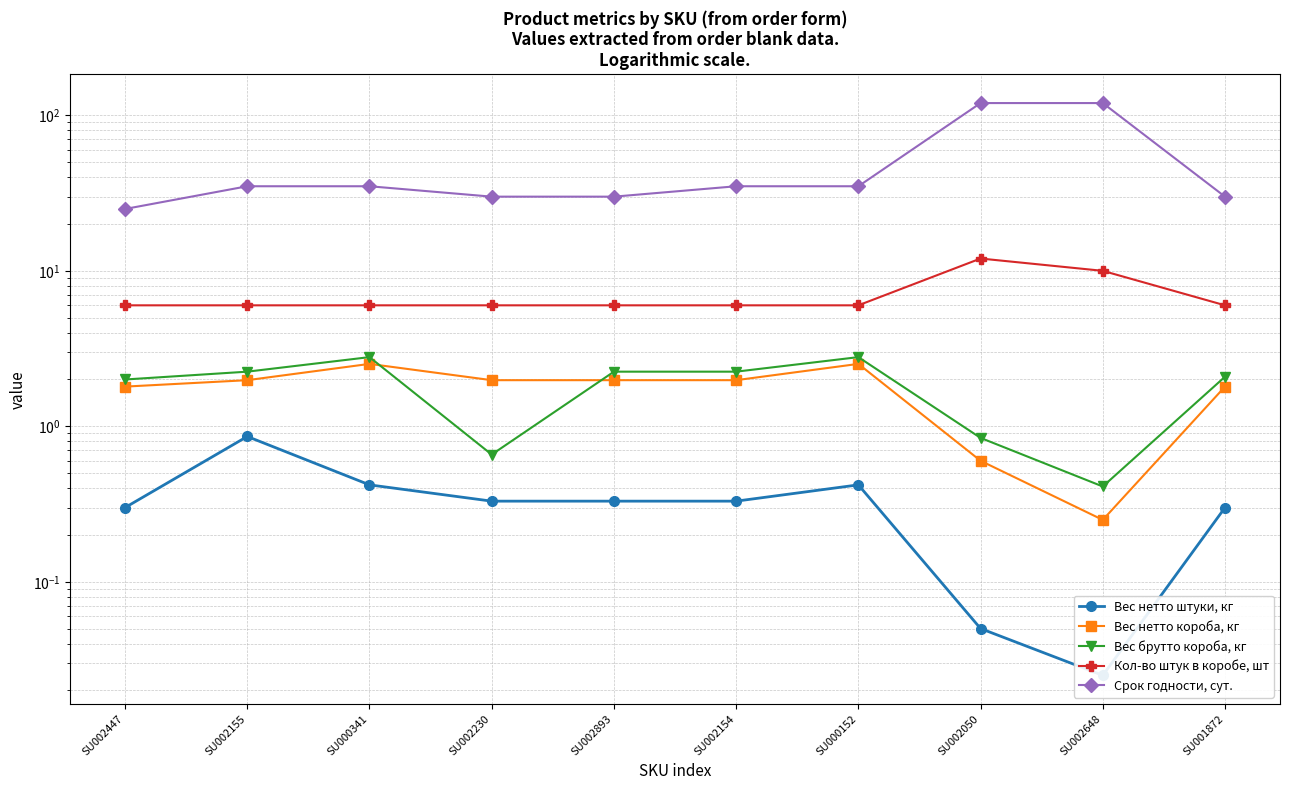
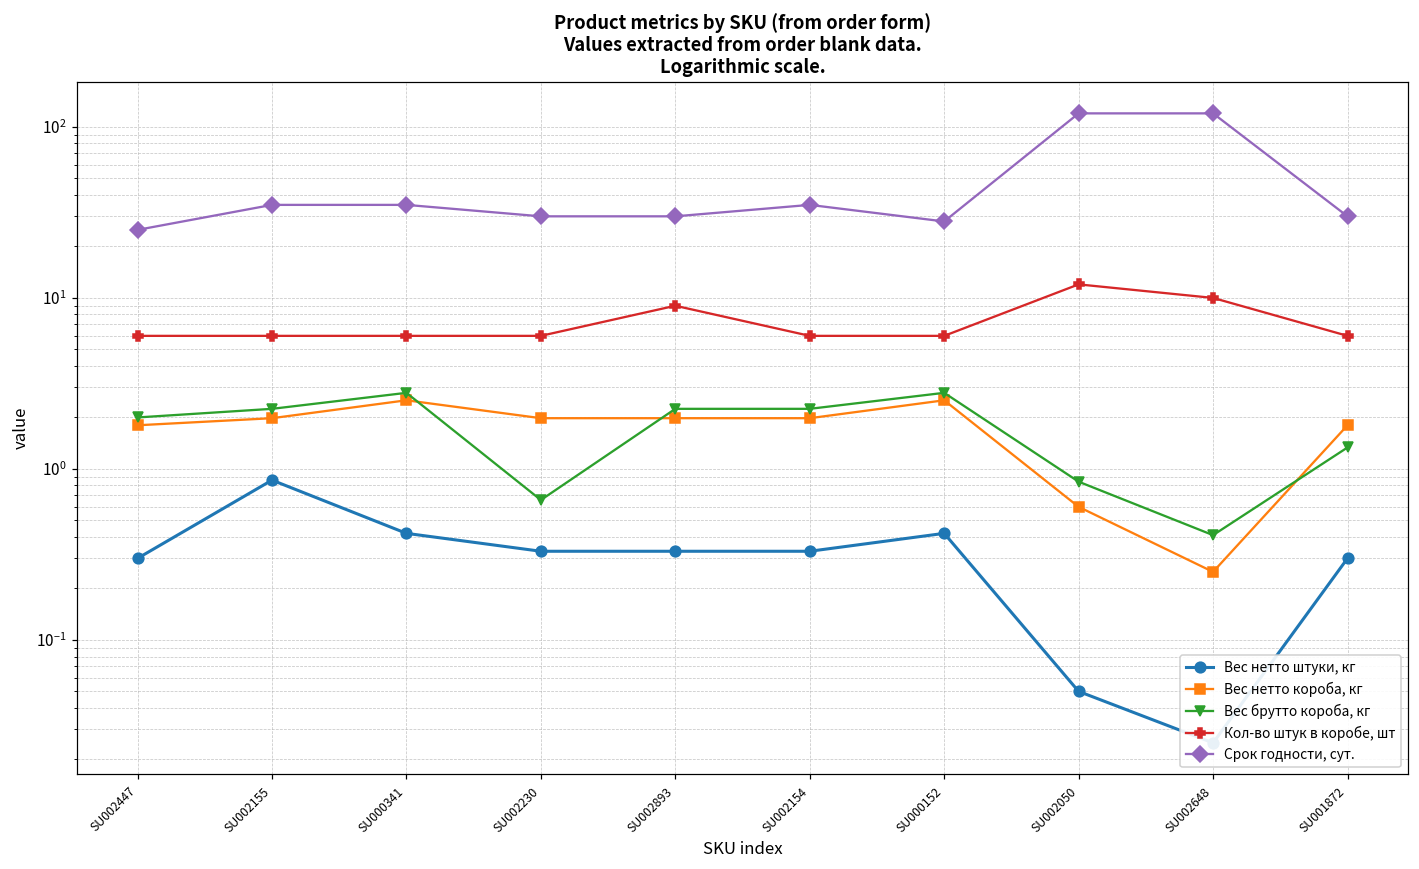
  {
    "Вес нетто штуки, кг": {
      "SU002447": 0.3,
      "SU002155": 0.9,
      "SU000341": 0.42,
      "SU002230": 0.33,
      "SU002893": 0.33,
      "SU002154": 0.33,
      "SU000152": 0.42,
      "SU002050": 0.050,
      "SU001872": 0.3
    },
    "Вес нетто короба, кг": {
      "SU002447": 1.8,
      "SU002155": 2.0,
      "SU000341": 2.5,
      "SU002230": 2.0,
      "SU002893": 2.0,
      "SU002154": 2.0,
      "SU000152": 2.5,
      "SU002050": 0.6,
      "SU002648": 0.25,
      "SU001872": 1.8
    },
    "Вес брутто короба, кг": {
      "SU002447": 2.0,
      "SU002155": 2.2,
      "SU000341": 2.8,
      "SU002230": 0.66,
      "SU002893": 2.2,
      "SU002154": 2.2,
      "SU000152": 2.8,
      "SU002050": 0.8,
      "SU002648": 0.4,
-     "SU001872": 2.1
+     "SU001872": 1.3
    },
    "Кол-во штук в коробе, шт": {
      "SU002447": 6,
      "SU002155": 6,
      "SU000341": 6,
      "SU002230": 6,
-     "SU002893": 6,
+     "SU002893": 9,
      "SU002154": 6,
      "SU000152": 6,
      "SU002050": 12,
      "SU002648": 10,
      "SU001872": 6
    },
    "Срок годности, сут.": {
      "SU002447": 25,
      "SU002155": 35,
      "SU000341": 35,
      "SU002230": 30,
      "SU002893": 30,
      "SU002154": 35,
-     "SU000152": 35,
+     "SU000152": 28,
      "SU002050": 120,
      "SU002648": 120,
      "SU001872": 30
    }
  }
